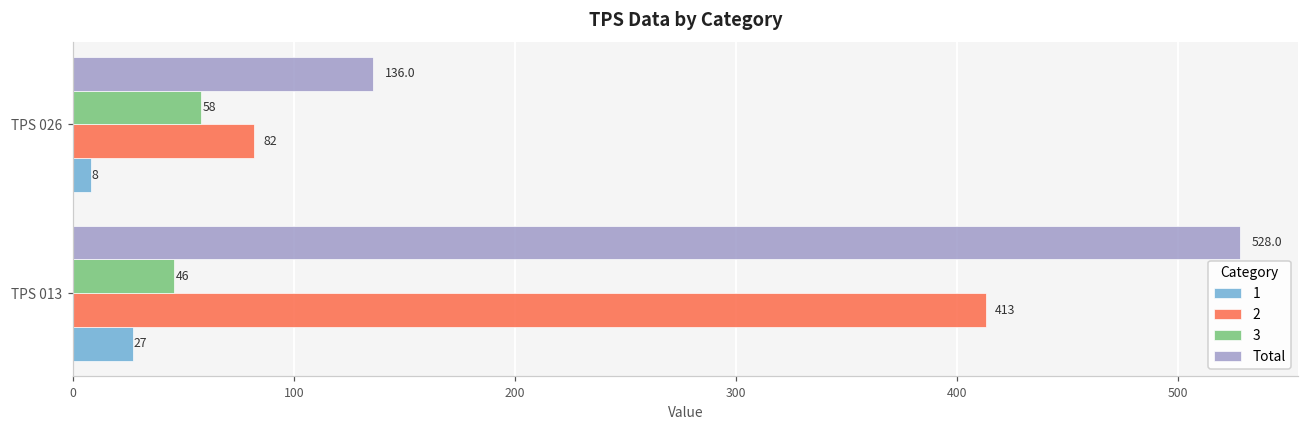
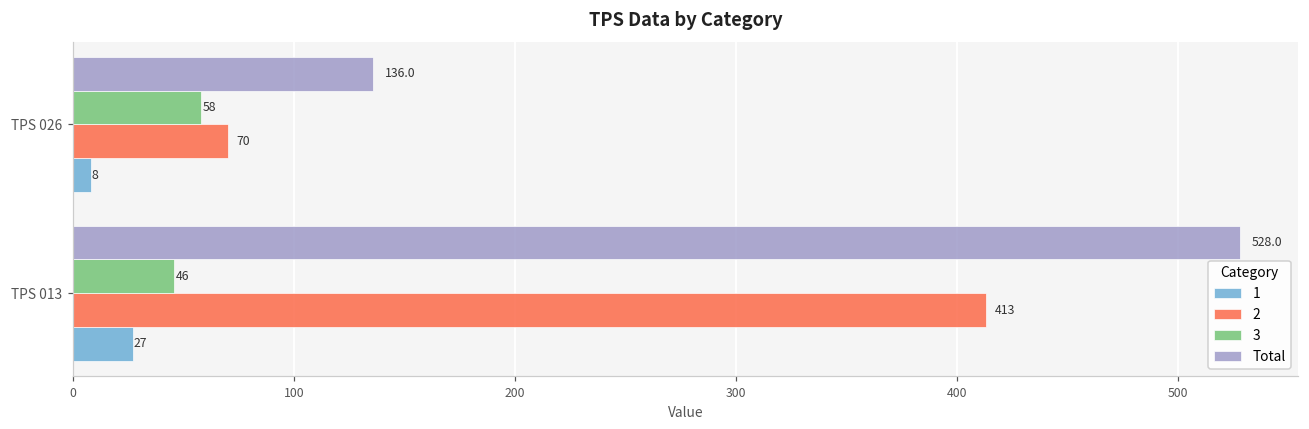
  {
    "2": {
-     "TPS 026": 82,
+     "TPS 026": 70,
      "TPS 013": 413
    },
    "3": {
      "TPS 026": 58,
      "TPS 013": 46
    }
  }
